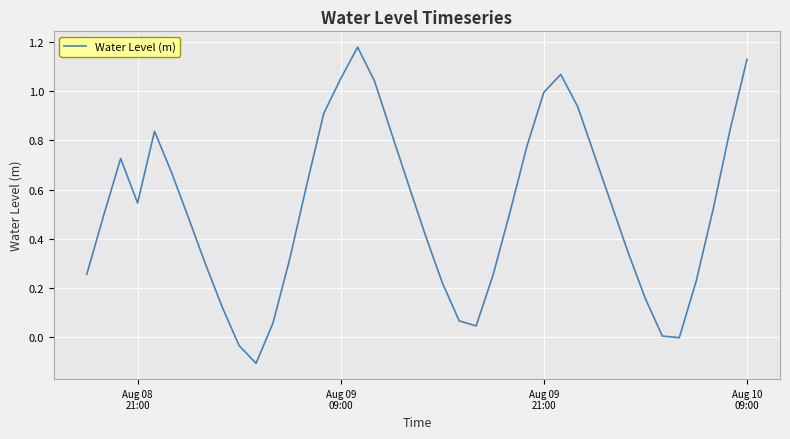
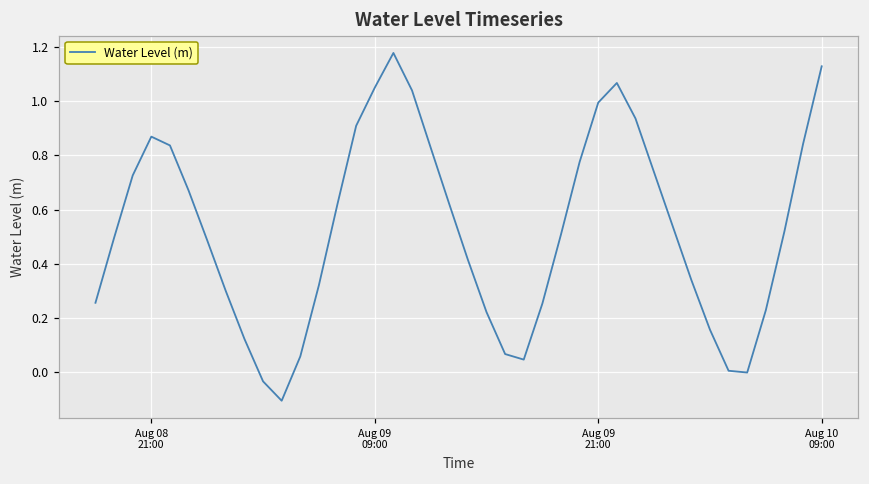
  {
-   "Aug 08 21:00": 0.54,
+   "Aug 08 21:00": 0.87,
    "Aug 09 09:00": 1.05,
    "Aug 09 21:00": 0.99,
    "Aug 10 09:00": 1.13
  }
